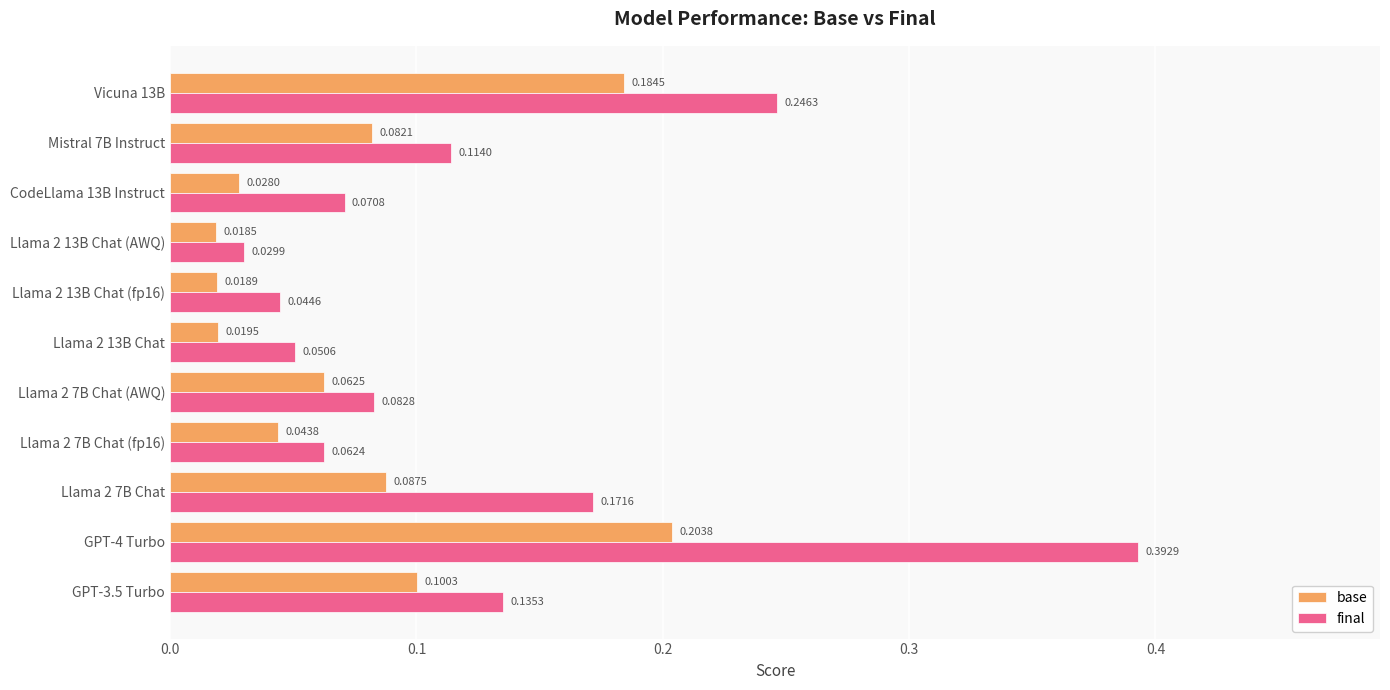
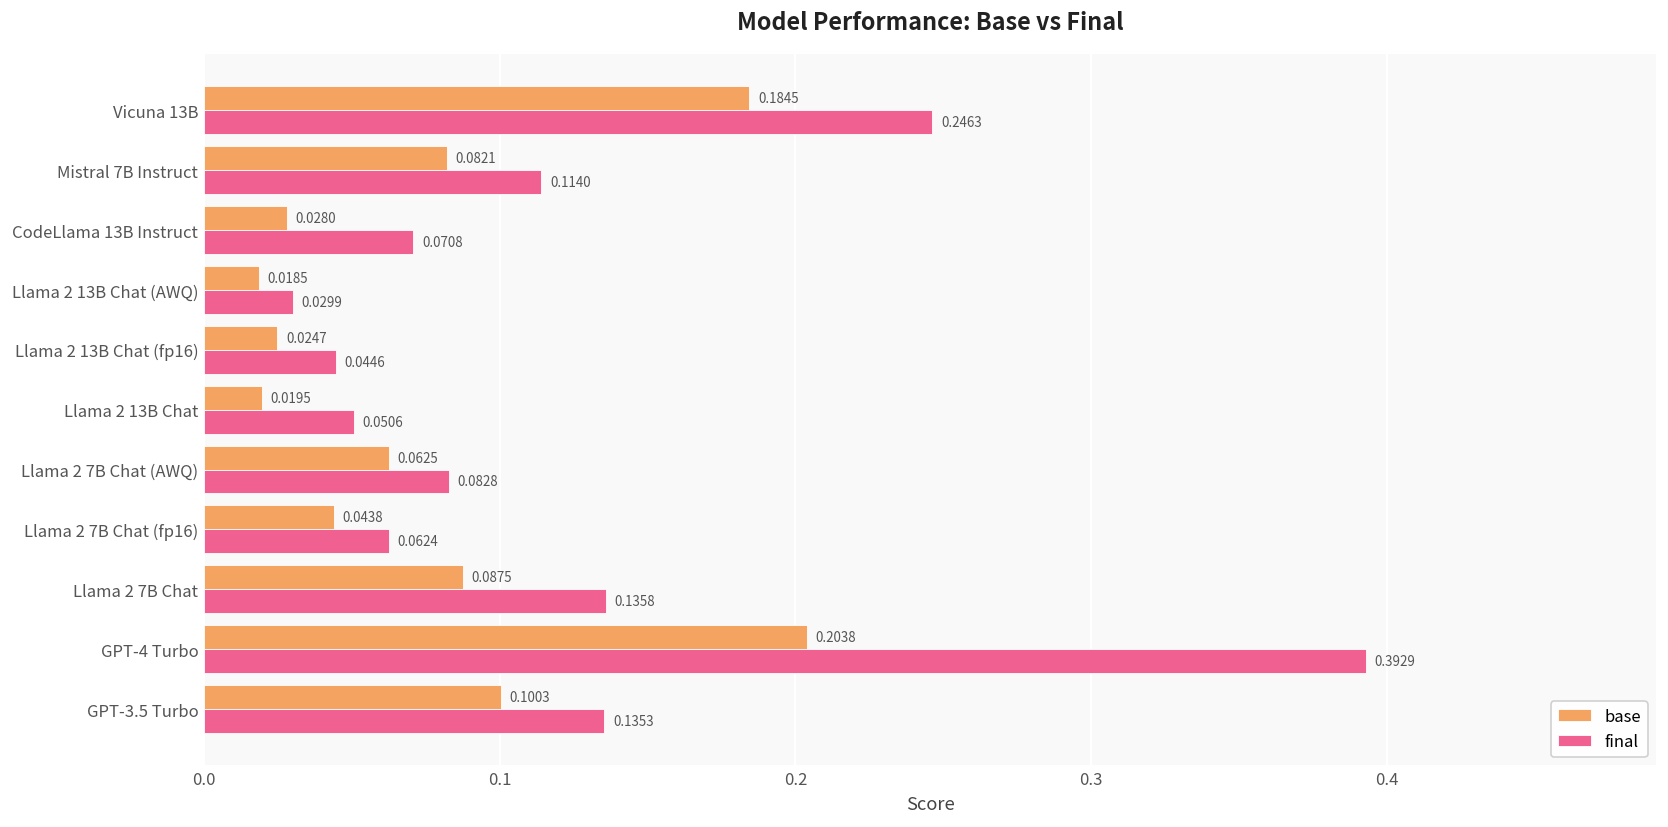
  {
    "base": {
      "Vicuna 13B": 0.1845,
      "Mistral 7B Instruct": 0.0821,
      "CodeLlama 13B Instruct": 0.0280,
      "Llama 2 13B Chat (AWQ)": 0.0185,
-     "Llama 2 13B Chat (fp16)": 0.0189,
+     "Llama 2 13B Chat (fp16)": 0.0247,
      "Llama 2 13B Chat": 0.0195,
      "Llama 2 7B Chat (AWQ)": 0.0625,
      "Llama 2 7B Chat (fp16)": 0.0438,
      "Llama 2 7B Chat": 0.0875,
      "GPT-4 Turbo": 0.2038,
      "GPT-3.5 Turbo": 0.1003
    },
    "final": {
      "Vicuna 13B": 0.2463,
      "Mistral 7B Instruct": 0.1140,
      "CodeLlama 13B Instruct": 0.0708,
      "Llama 2 13B Chat (AWQ)": 0.0299,
      "Llama 2 13B Chat (fp16)": 0.0446,
      "Llama 2 13B Chat": 0.0506,
      "Llama 2 7B Chat (AWQ)": 0.0828,
      "Llama 2 7B Chat (fp16)": 0.0624,
-     "Llama 2 7B Chat": 0.1716,
+     "Llama 2 7B Chat": 0.1358,
      "GPT-4 Turbo": 0.3929,
      "GPT-3.5 Turbo": 0.1353
    }
  }
